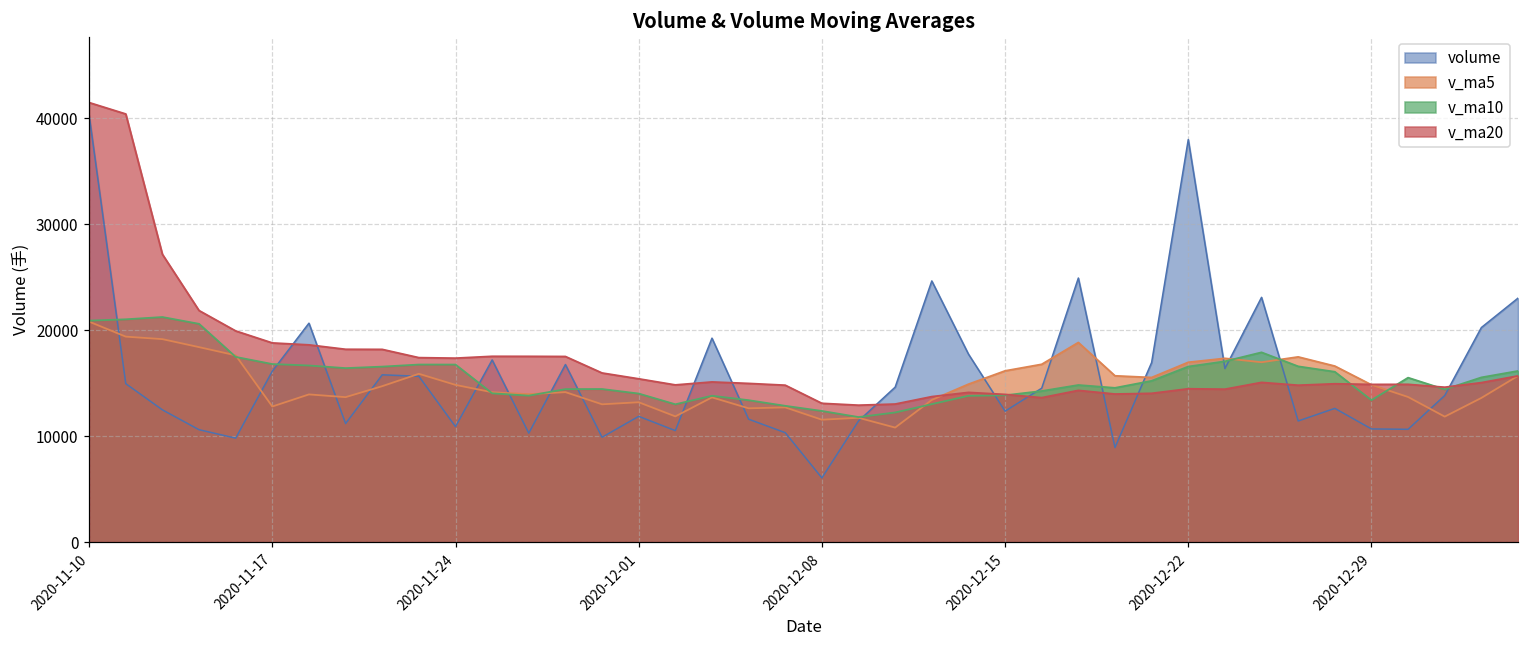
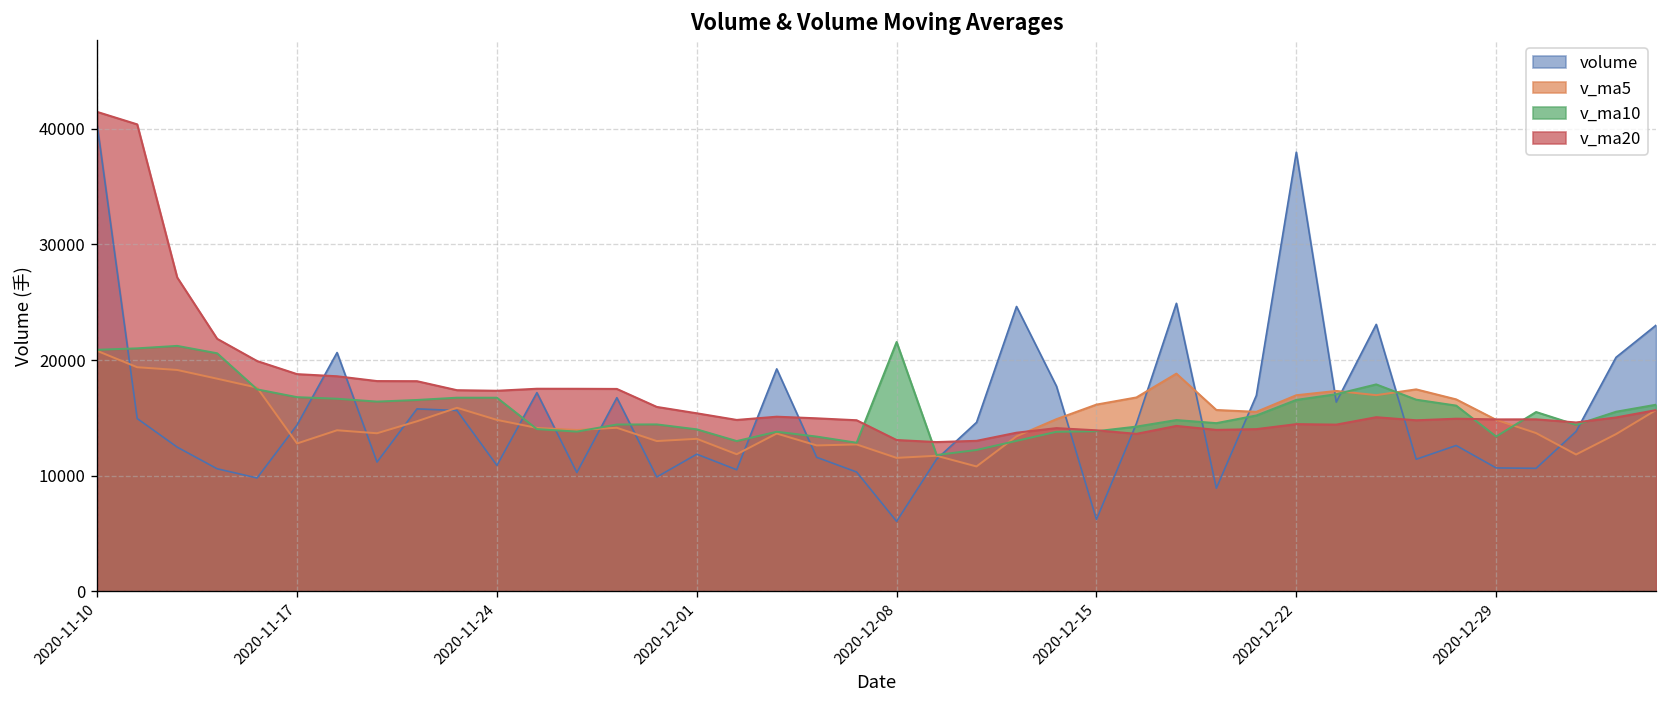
  {
    "volume": {
      "2020-11-10": 40000,
-     "2020-11-17": 16000,
+     "2020-11-17": 14000,
      "2020-11-24": 11000,
      "2020-12-01": 12000,
      "2020-12-08": 6000,
-     "2020-12-15": 12000,
+     "2020-12-15": 6000,
      "2020-12-22": 38000,
      "2020-12-29": 11000
    },
    "v_ma10": {
      "2020-11-17": 17000,
      "2020-11-24": 17000,
      "2020-12-01": 14000,
-     "2020-12-08": 12000,
+     "2020-12-08": 22000,
      "2020-12-22": 17000,
      "2020-12-29": 13000
    }
  }
